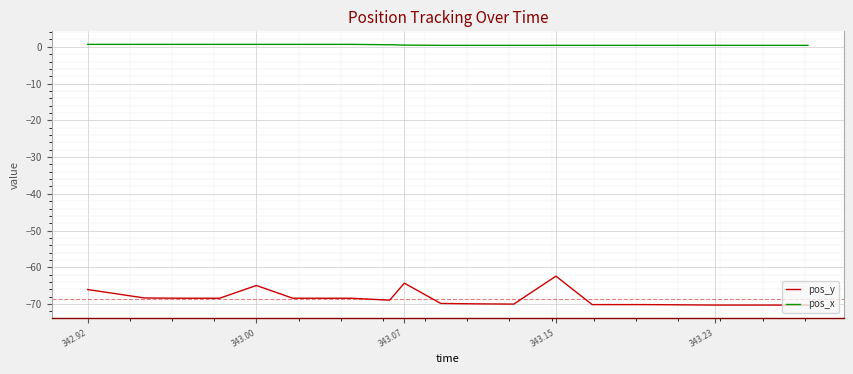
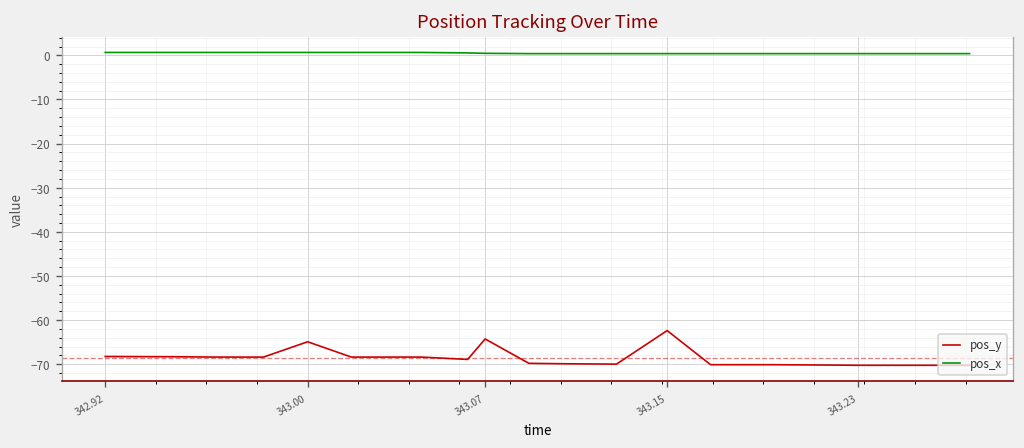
  {
    "pos_y": {
-     "342.92": -66,
+     "342.92": -68,
      "343.00": -65,
      "343.07": -64,
      "343.15": -62,
      "343.23": -70
    },
    "pos_x": {
      "342.92": 1,
      "343.00": 1,
      "343.07": 0,
      "343.15": 0,
      "343.23": 0
    }
  }
